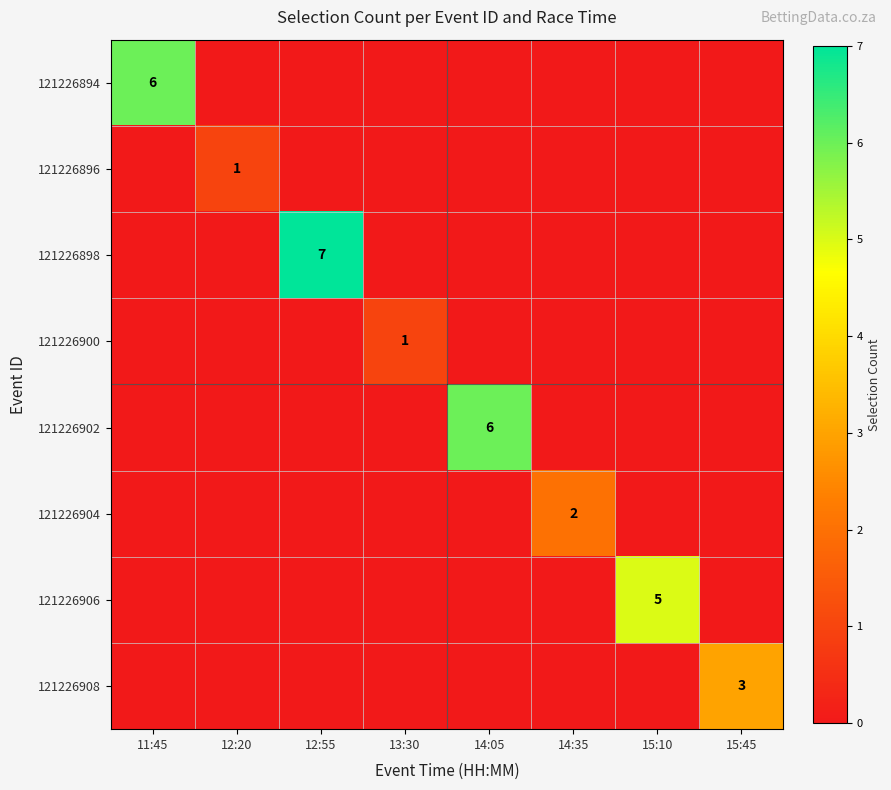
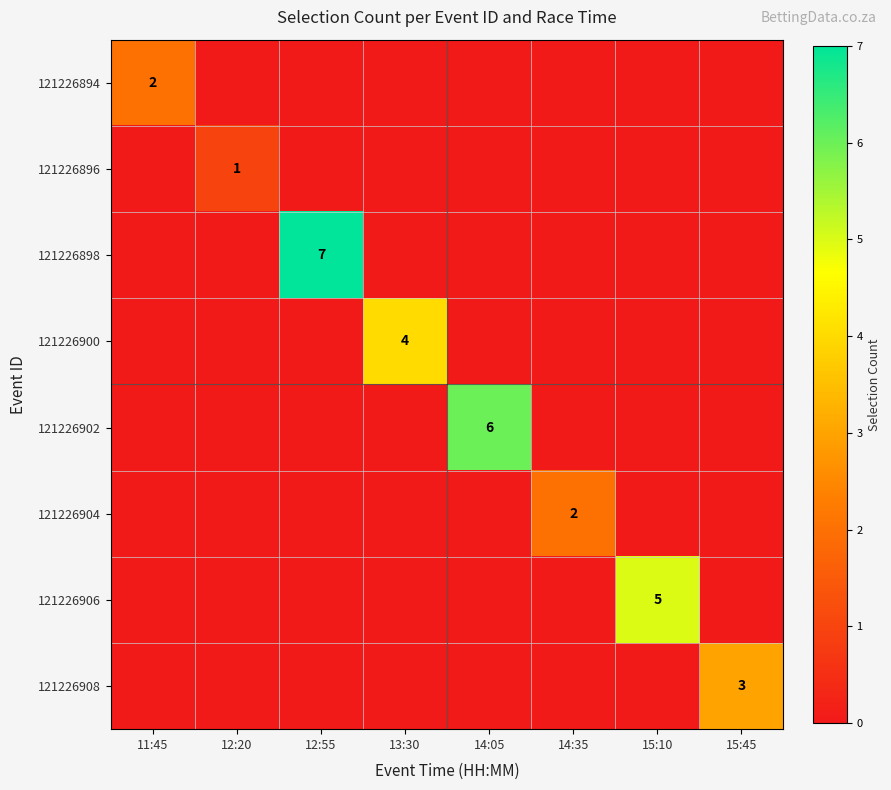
  {
    "121226894": {
-     "11:45": 6
+     "11:45": 2
    },
    "121226896": {
      "12:20": 1
    },
    "121226898": {
      "12:55": 7
    },
    "121226900": {
-     "13:30": 1
+     "13:30": 4
    },
    "121226902": {
      "14:05": 6
    },
    "121226904": {
      "14:35": 2
    },
    "121226906": {
      "15:10": 5
    },
    "121226908": {
      "15:45": 3
    }
  }
